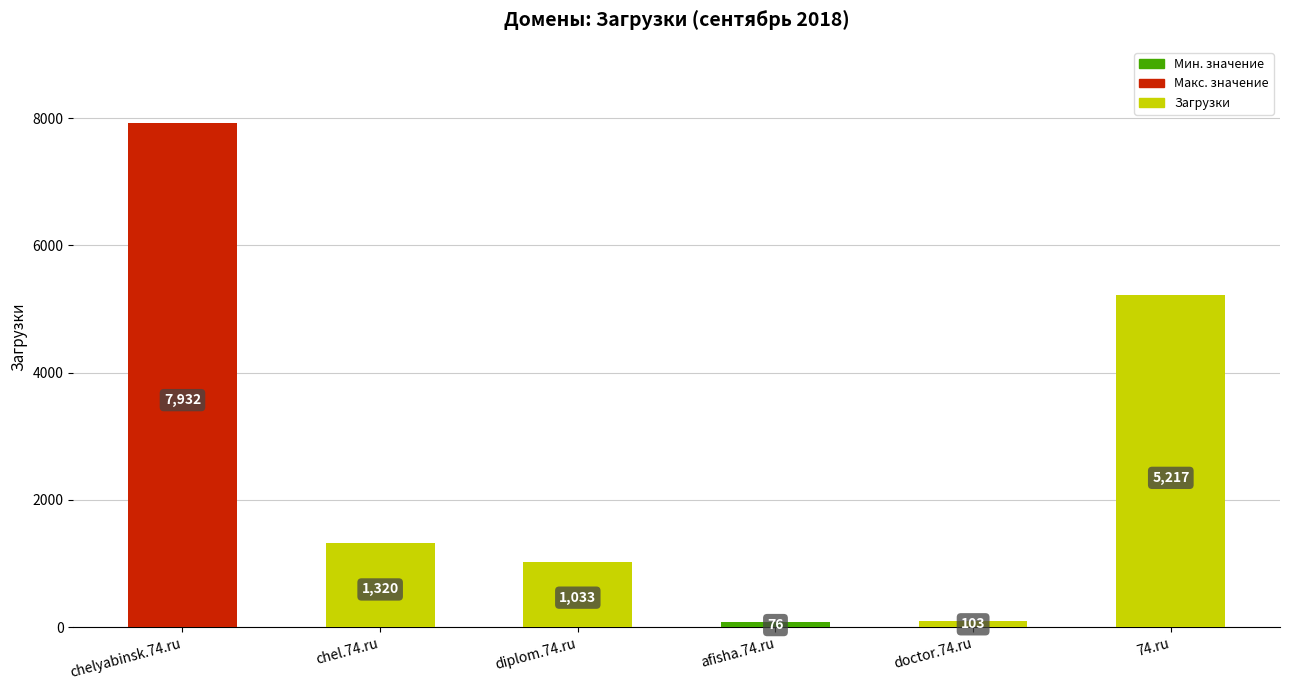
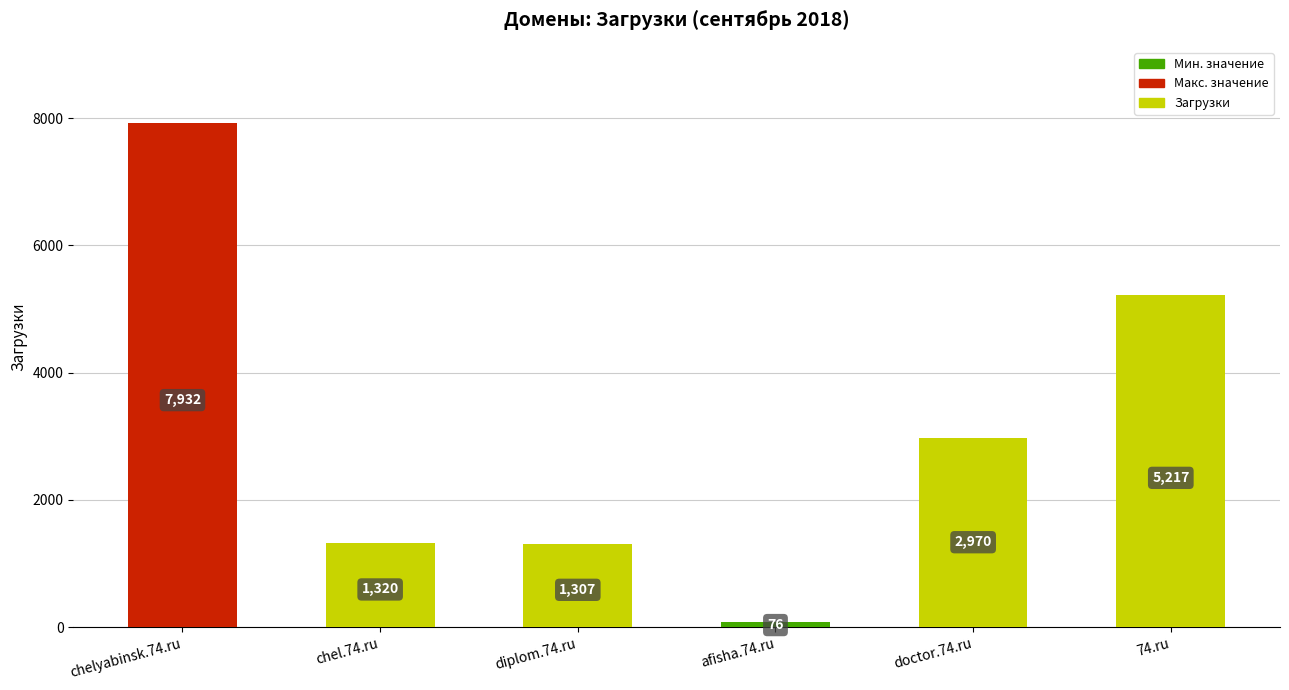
  {
-   "diplom.74.ru": "1,033",
-   "doctor.74.ru": "103"
+   "diplom.74.ru": "1,307",
+   "doctor.74.ru": "2,970"
  }
